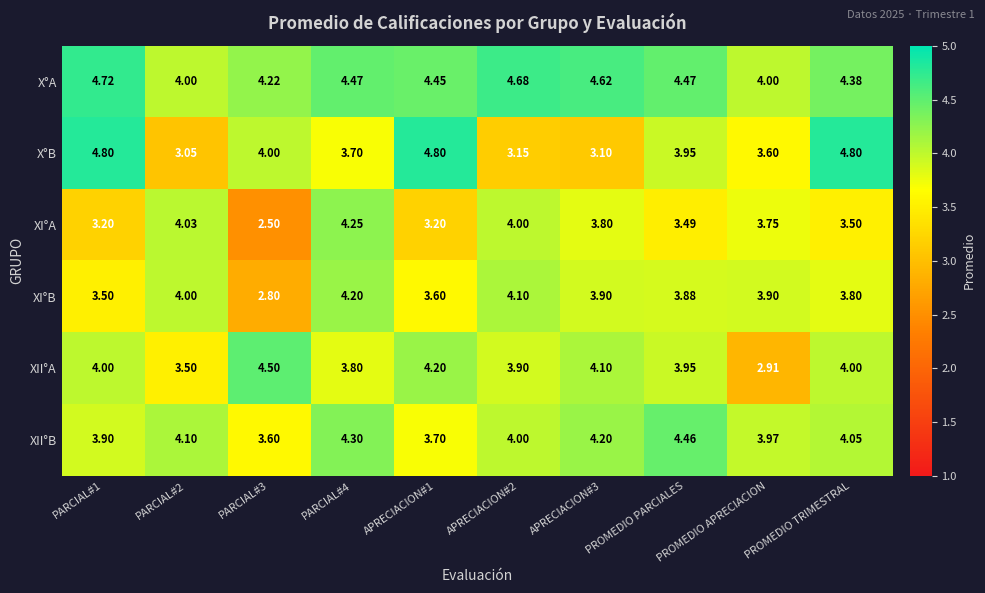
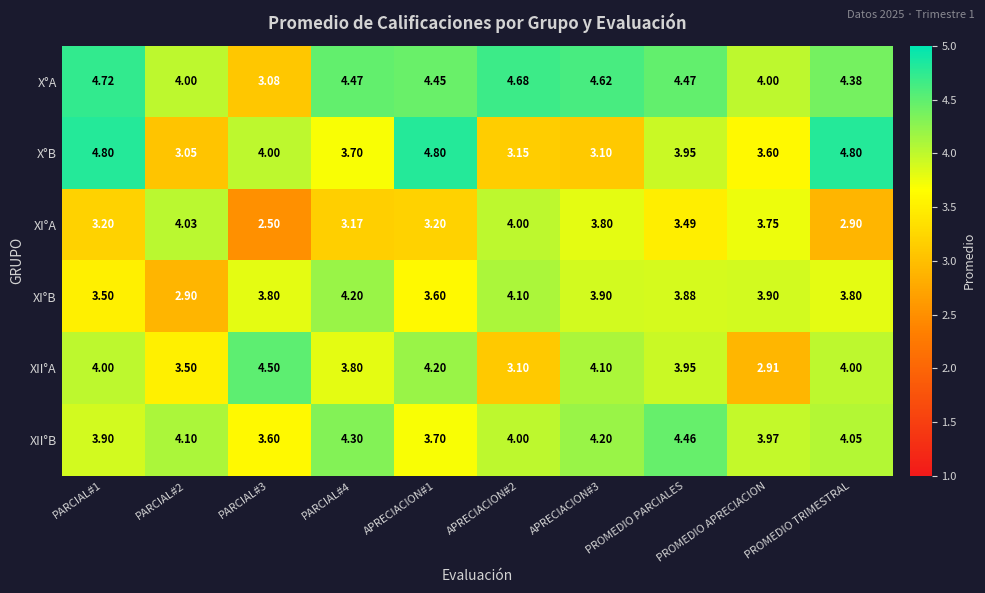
  {
    "X°A": {
      "PARCIAL#1": 4.72,
      "PARCIAL#2": 4.00,
-     "PARCIAL#3": 4.22,
+     "PARCIAL#3": 3.08,
      "PARCIAL#4": 4.47,
      "APRECIACION#1": 4.45,
      "APRECIACION#2": 4.68,
      "APRECIACION#3": 4.62,
      "PROMEDIO PARCIALES": 4.47,
      "PROMEDIO APRECIACION": 4.00,
      "PROMEDIO TRIMESTRAL": 4.38
    },
    "X°B": {
      "PARCIAL#1": 4.80,
      "PARCIAL#2": 3.05,
      "PARCIAL#3": 4.00,
      "PARCIAL#4": 3.70,
      "APRECIACION#1": 4.80,
      "APRECIACION#2": 3.15,
      "APRECIACION#3": 3.10,
      "PROMEDIO PARCIALES": 3.95,
      "PROMEDIO APRECIACION": 3.60,
      "PROMEDIO TRIMESTRAL": 4.80
    },
    "XI°A": {
      "PARCIAL#1": 3.20,
      "PARCIAL#2": 4.03,
      "PARCIAL#3": 2.50,
-     "PARCIAL#4": 4.25,
+     "PARCIAL#4": 3.17,
      "APRECIACION#1": 3.20,
      "APRECIACION#2": 4.00,
      "APRECIACION#3": 3.80,
      "PROMEDIO PARCIALES": 3.49,
      "PROMEDIO APRECIACION": 3.75,
-     "PROMEDIO TRIMESTRAL": 3.50
+     "PROMEDIO TRIMESTRAL": 2.90
    },
    "XI°B": {
      "PARCIAL#1": 3.50,
-     "PARCIAL#2": 4.00,
-     "PARCIAL#3": 2.80,
+     "PARCIAL#2": 2.90,
+     "PARCIAL#3": 3.80,
      "PARCIAL#4": 4.20,
      "APRECIACION#1": 3.60,
      "APRECIACION#2": 4.10,
      "APRECIACION#3": 3.90,
      "PROMEDIO PARCIALES": 3.88,
      "PROMEDIO APRECIACION": 3.90,
      "PROMEDIO TRIMESTRAL": 3.80
    },
    "XII°A": {
      "PARCIAL#1": 4.00,
      "PARCIAL#2": 3.50,
      "PARCIAL#3": 4.50,
      "PARCIAL#4": 3.80,
      "APRECIACION#1": 4.20,
-     "APRECIACION#2": 3.90,
+     "APRECIACION#2": 3.10,
      "APRECIACION#3": 4.10,
      "PROMEDIO PARCIALES": 3.95,
      "PROMEDIO APRECIACION": 2.91,
      "PROMEDIO TRIMESTRAL": 4.00
    },
    "XII°B": {
      "PARCIAL#1": 3.90,
      "PARCIAL#2": 4.10,
      "PARCIAL#3": 3.60,
      "PARCIAL#4": 4.30,
      "APRECIACION#1": 3.70,
      "APRECIACION#2": 4.00,
      "APRECIACION#3": 4.20,
      "PROMEDIO PARCIALES": 4.46,
      "PROMEDIO APRECIACION": 3.97,
      "PROMEDIO TRIMESTRAL": 4.05
    }
  }
